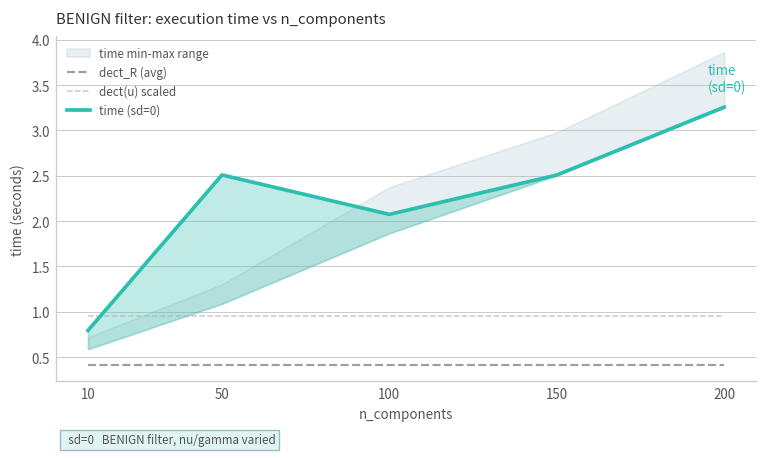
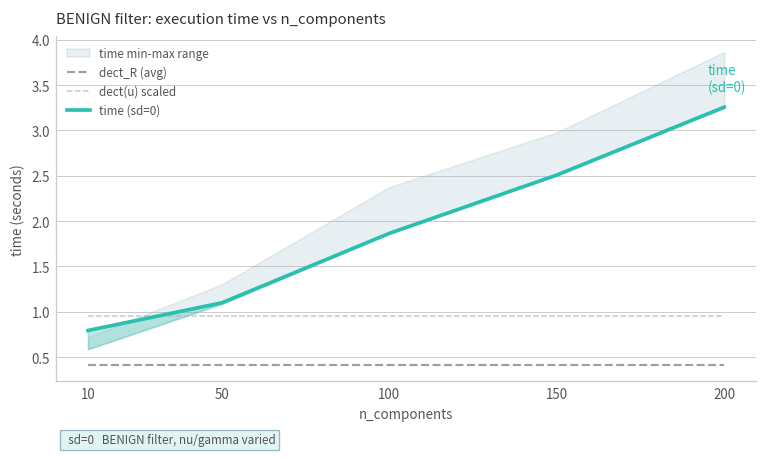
  {
    "time (sd=0)": {
      "10": 0.8,
-     "50": 2.5,
-     "100": 2.1,
+     "50": 1.1,
+     "100": 1.9,
      "150": 2.5
    }
  }
